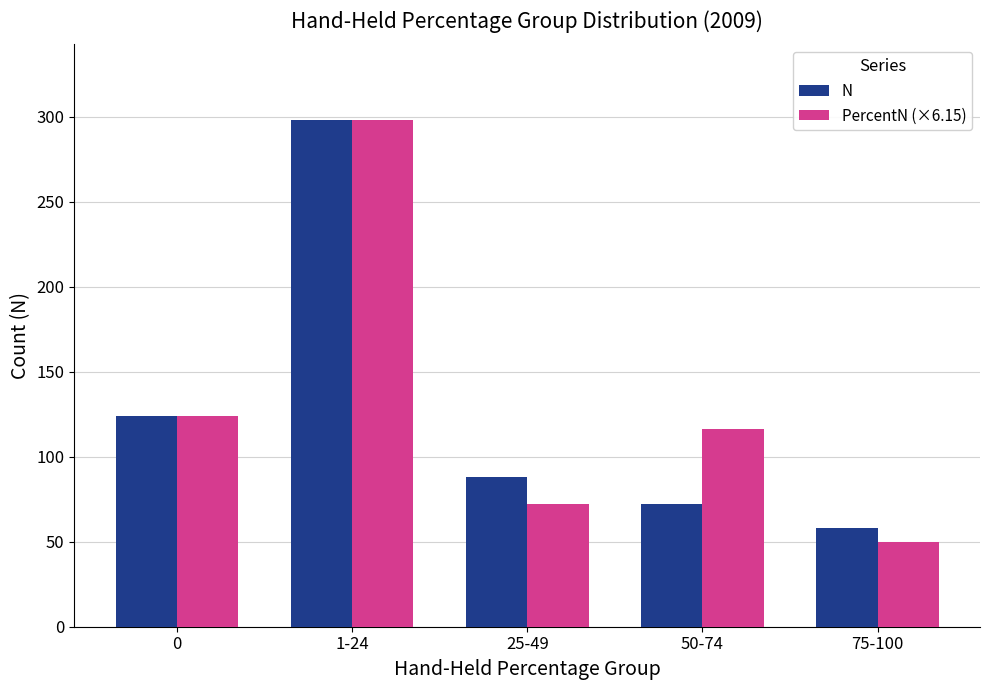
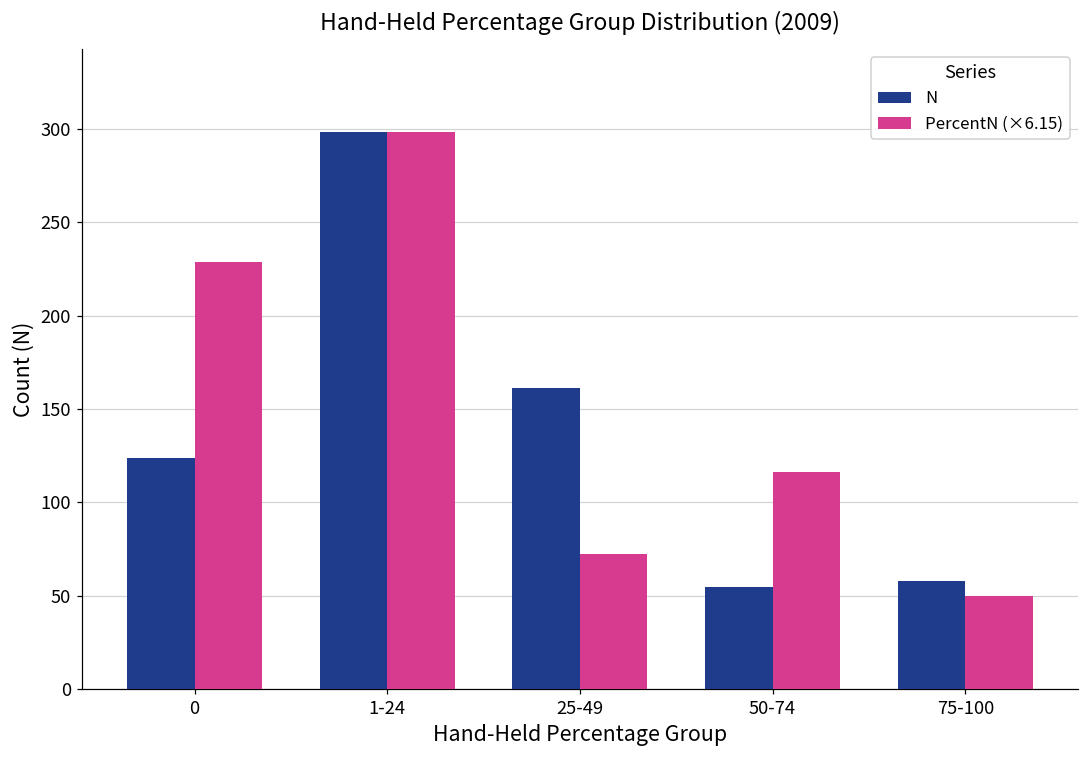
  {
    "N": {
      "0": 124,
      "1-24": 298,
-     "25-49": 88,
-     "50-74": 72,
+     "25-49": 161,
+     "50-74": 55,
      "75-100": 58
    },
    "PercentN (×6.15)": {
-     "0": 124,
+     "0": 229,
      "1-24": 298,
      "25-49": 72,
      "50-74": 116,
      "75-100": 50
    }
  }
